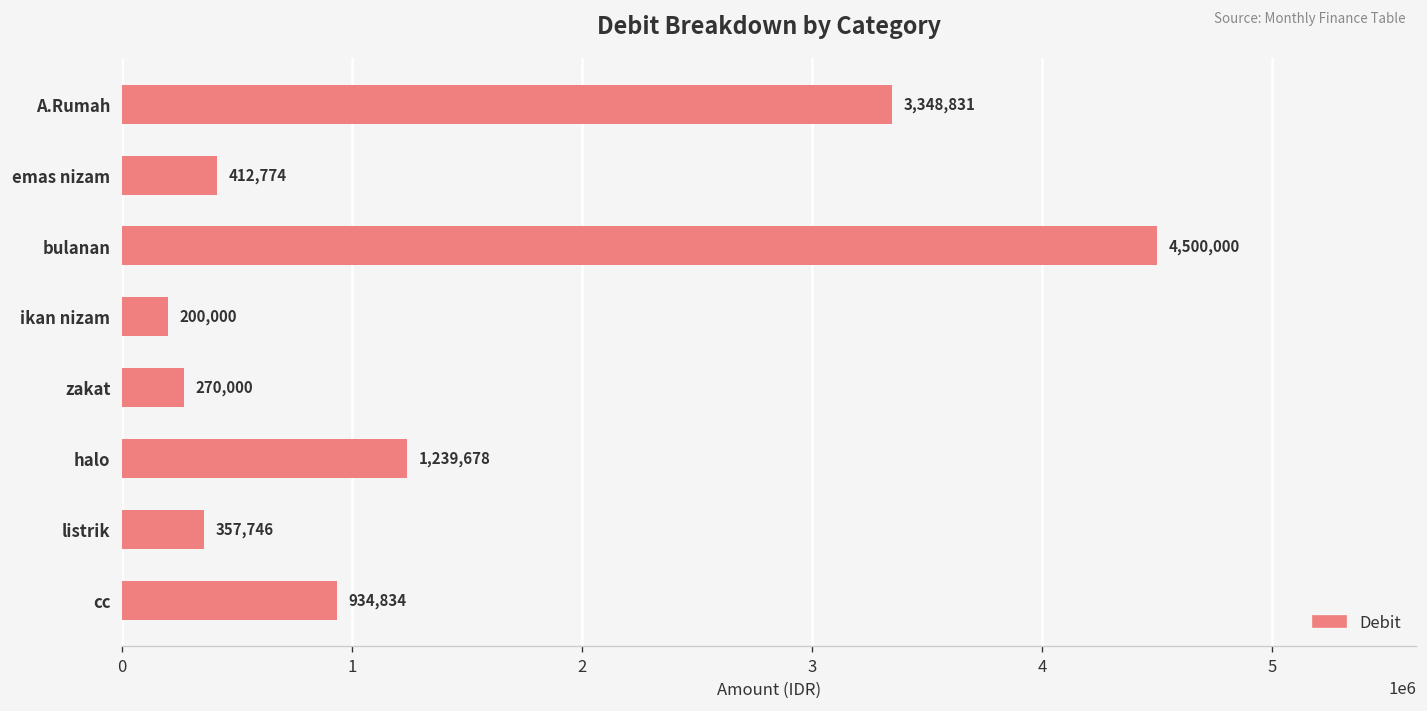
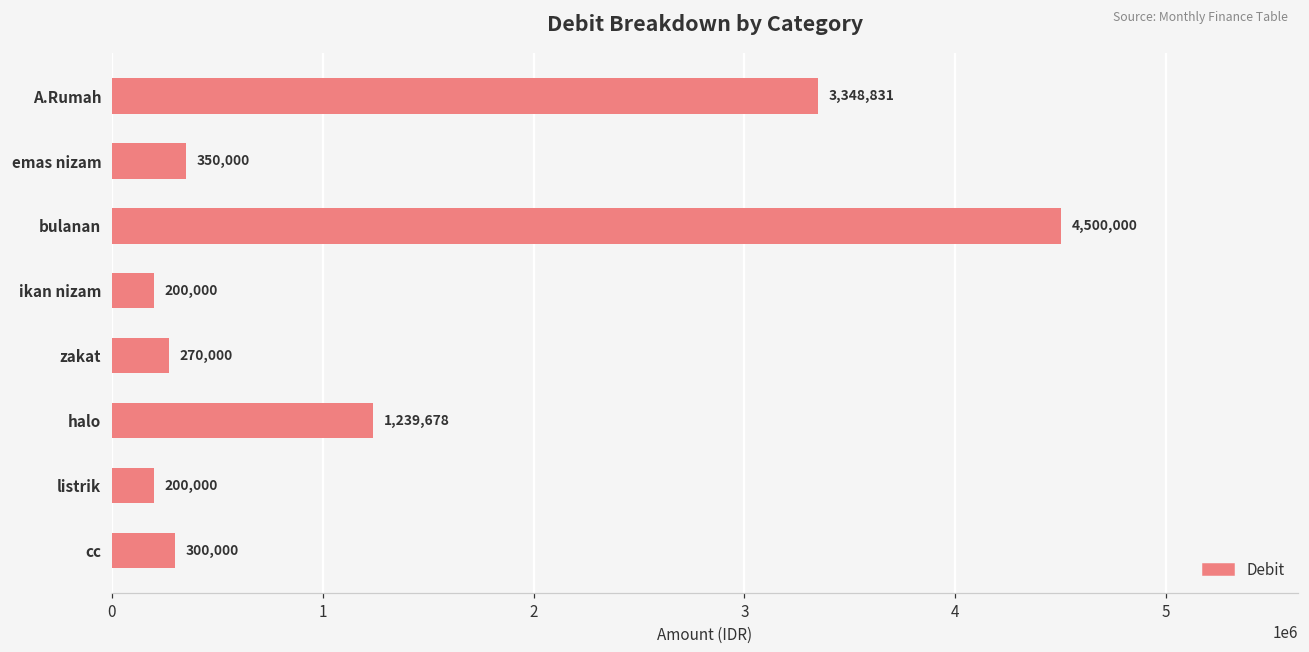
  {
    "A.Rumah": "3,348,831",
-   "emas nizam": "412,774",
+   "emas nizam": "350,000",
    "bulanan": "4,500,000",
    "ikan nizam": "200,000",
    "zakat": "270,000",
    "halo": "1,239,678",
-   "listrik": "357,746",
-   "cc": "934,834"
+   "listrik": "200,000",
+   "cc": "300,000"
  }
